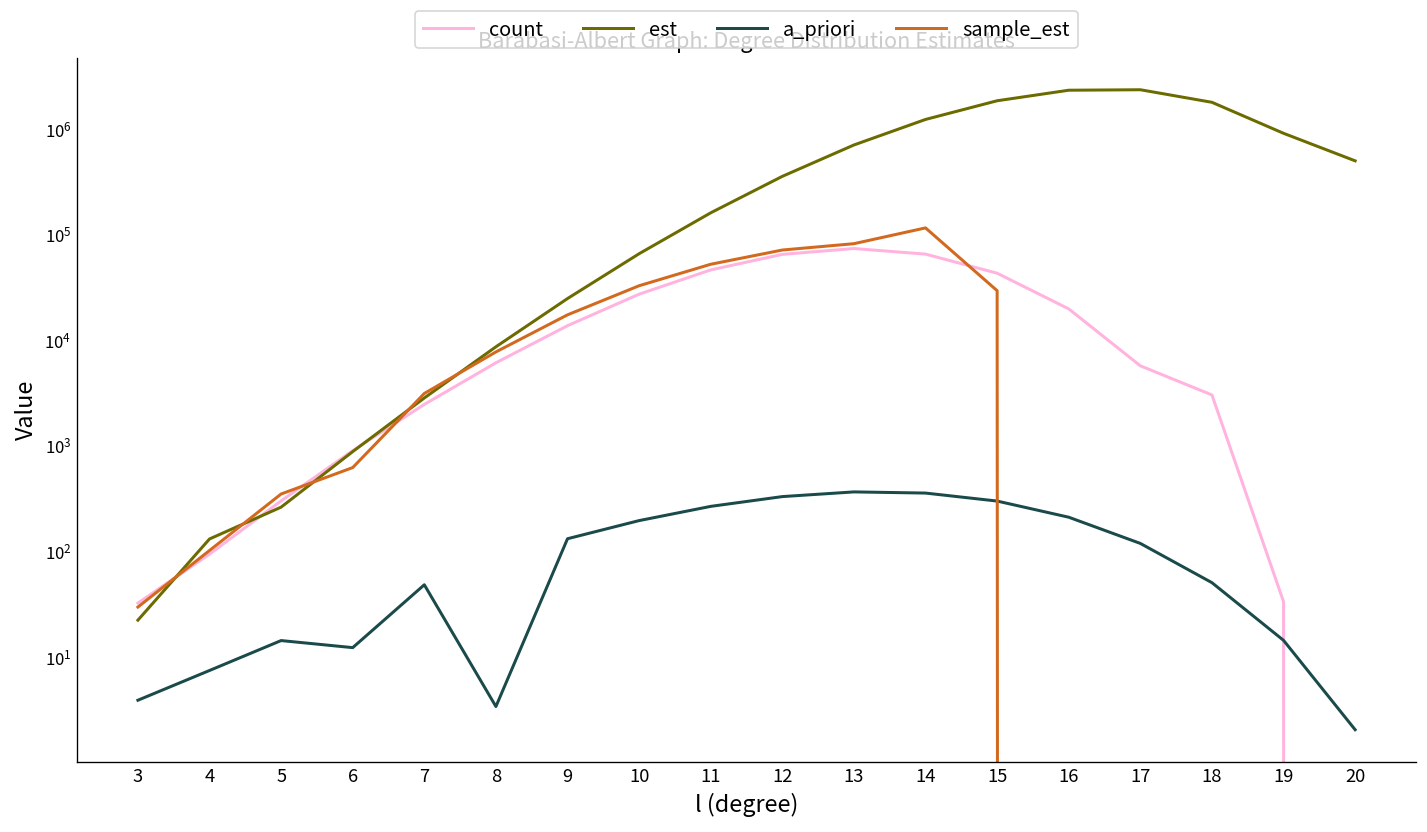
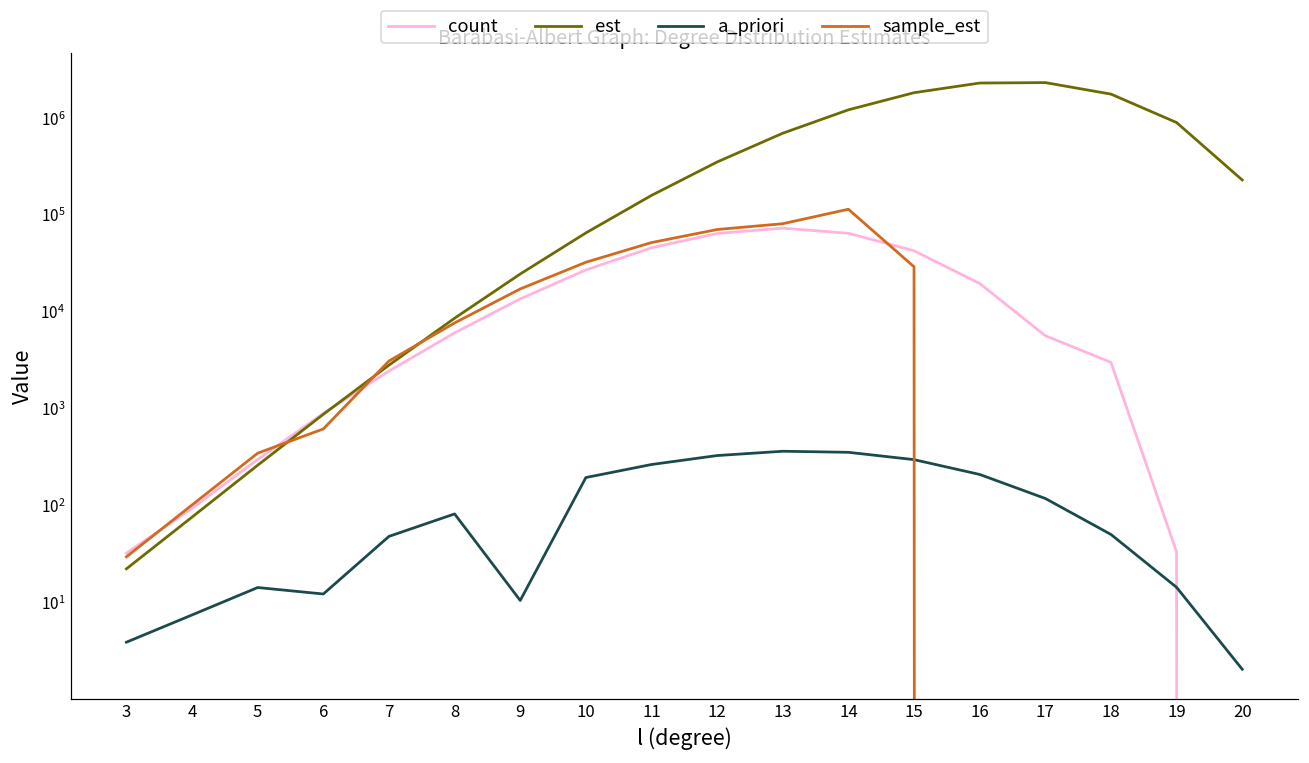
  {
    "count": {
      "3": 32,
      "4": 90,
      "5": 300,
      "7": 2400,
      "8": 6000,
      "9": 14000,
      "10": 27000,
      "11": 50000,
      "12": 60000,
      "13": 70000,
      "14": 60000,
      "15": 40000,
      "16": 20000,
      "17": 6000,
      "18": 3000,
      "19": 33
    },
    "est": {
      "3": 22,
-     "4": 130,
+     "4": 80,
      "5": 260,
      "7": 2800,
      "8": 9000,
      "9": 24000,
      "10": 70000,
      "11": 160000,
      "12": 350000,
      "13": 700000,
      "14": 1200000,
      "15": 1800000,
      "16": 2300000,
      "17": 2300000,
      "18": 1800000,
      "19": 900000,
-     "20": 500000
+     "20": 230000
    },
    "a_priori": {
      "3": 4,
      "4": 7,
      "5": 14,
      "6": 12,
      "7": 50,
-     "8": 3.4,
-     "9": 130,
+     "8": 80,
+     "9": 10,
      "10": 190,
      "11": 260,
      "12": 330,
      "13": 360,
      "14": 350,
      "15": 300,
      "16": 210,
      "17": 120,
      "18": 50,
      "19": 14,
      "20": 2.0
    },
    "sample_est": {
      "3": 29,
      "4": 100,
      "5": 350,
      "6": 600,
      "7": 3100,
      "8": 8000,
      "9": 17000,
      "10": 32000,
      "11": 50000,
      "12": 70000,
      "13": 80000,
      "14": 110000,
      "15": 29000
    }
  }
